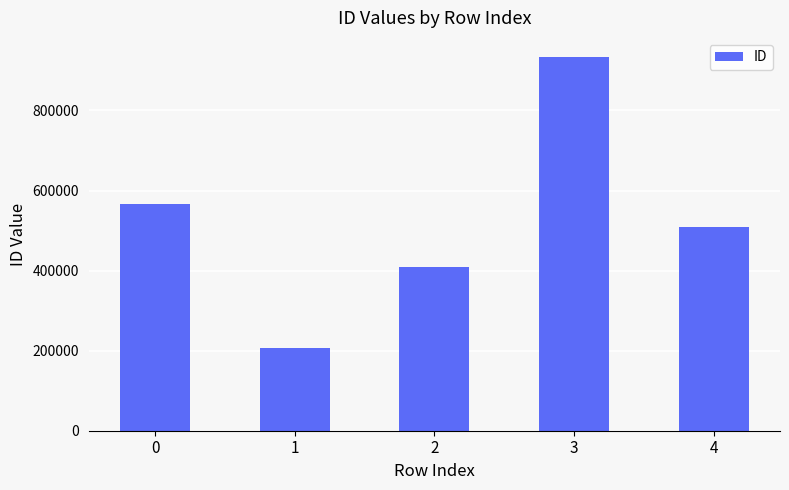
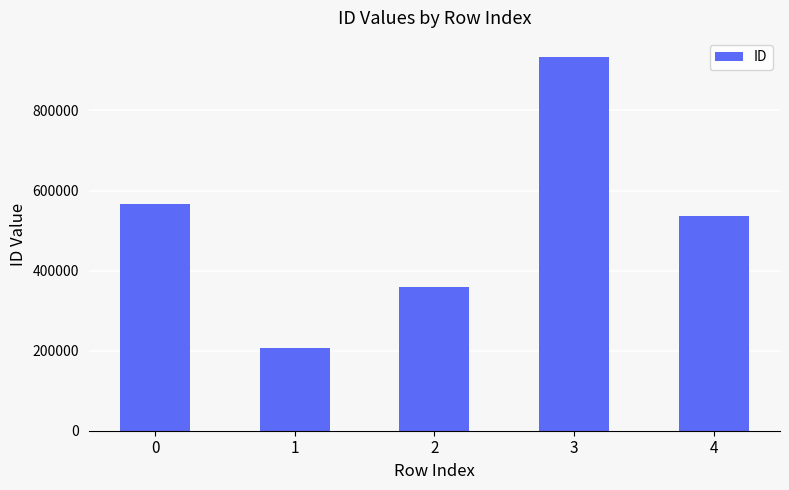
  {
    "0": 570000,
    "1": 210000,
-   "2": 410000,
+   "2": 360000,
    "3": 930000,
-   "4": 510000
+   "4": 540000
  }
